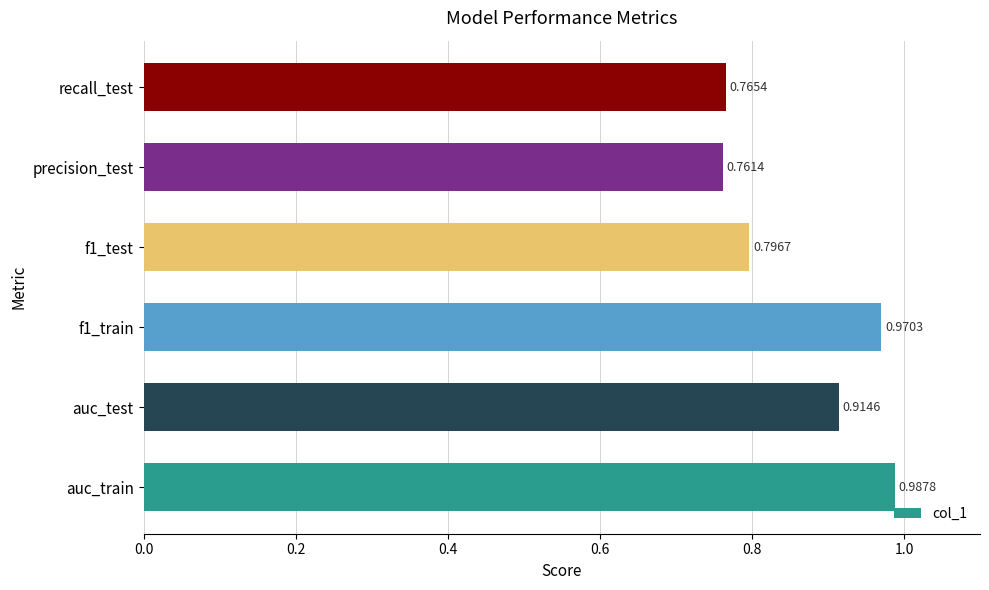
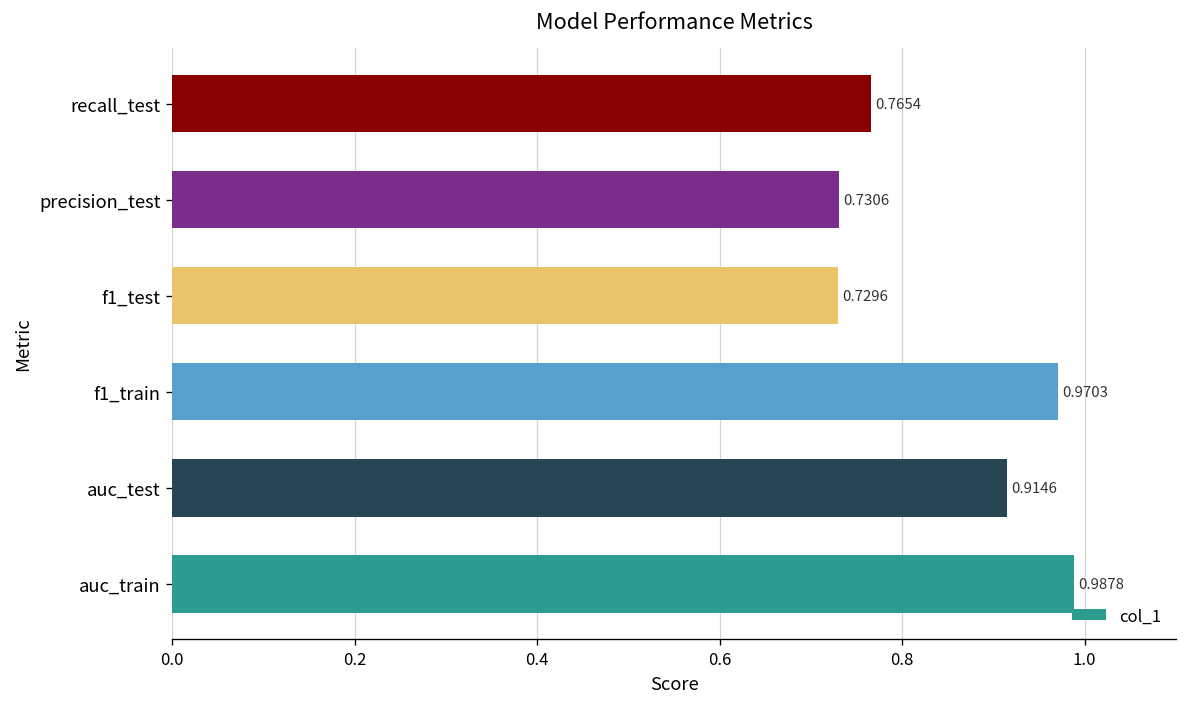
  {
    "recall_test": 0.7654,
-   "precision_test": 0.7614,
-   "f1_test": 0.7967,
+   "precision_test": 0.7306,
+   "f1_test": 0.7296,
    "f1_train": 0.9703,
    "auc_test": 0.9146,
    "auc_train": 0.9878
  }
